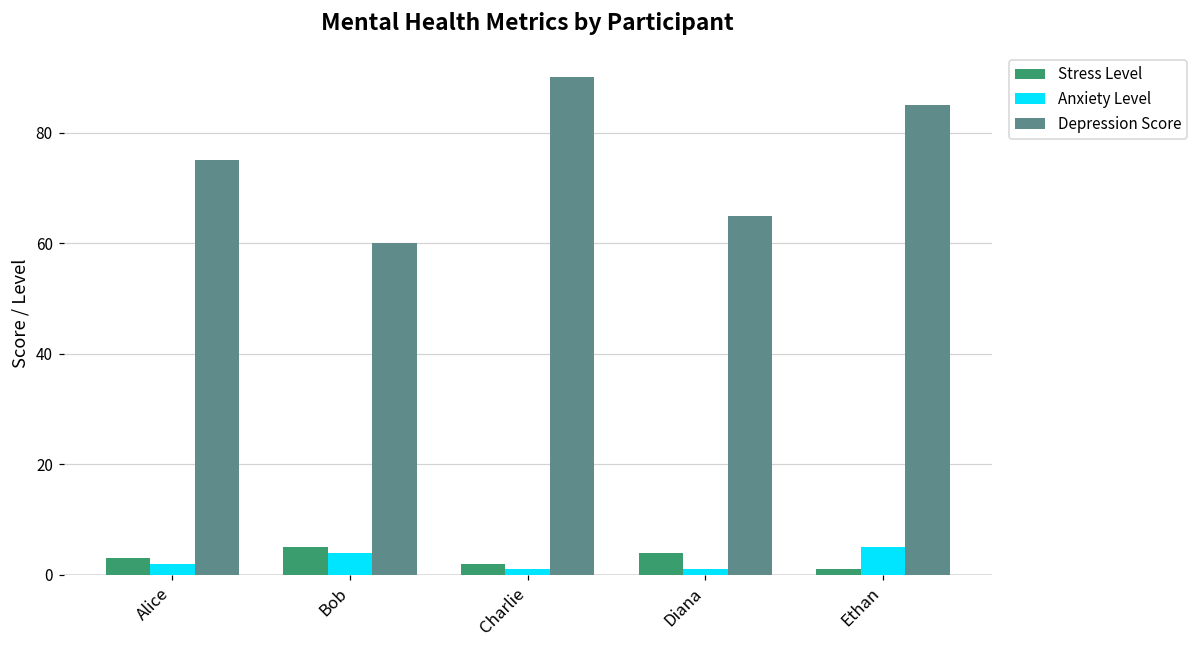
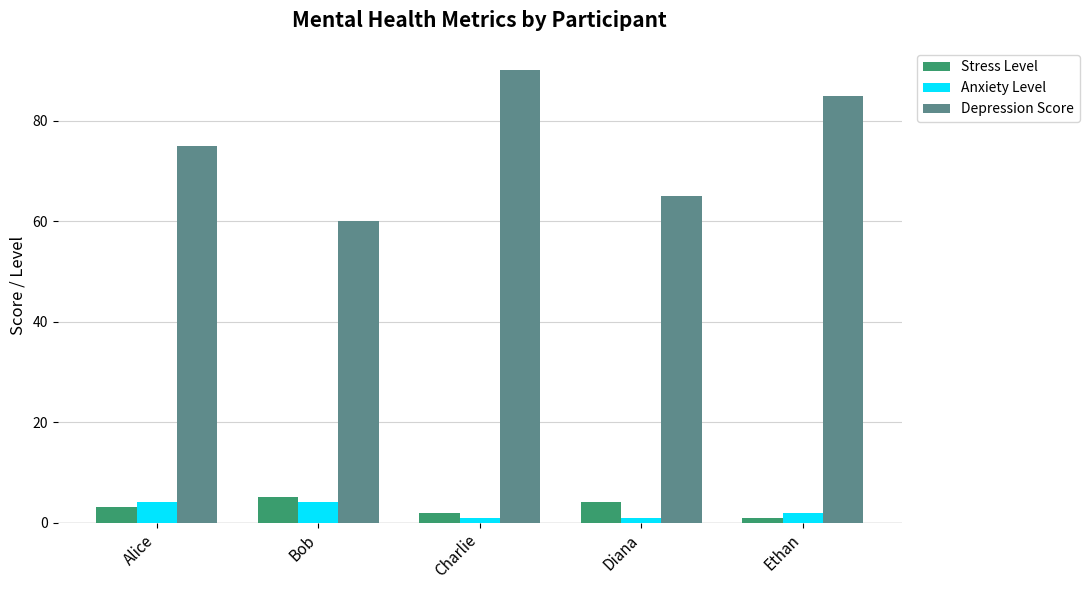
  {
    "Anxiety Level": {
-     "Alice": 2,
+     "Alice": 4,
      "Bob": 4,
      "Charlie": 1,
      "Diana": 1,
-     "Ethan": 5
+     "Ethan": 2
    }
  }
